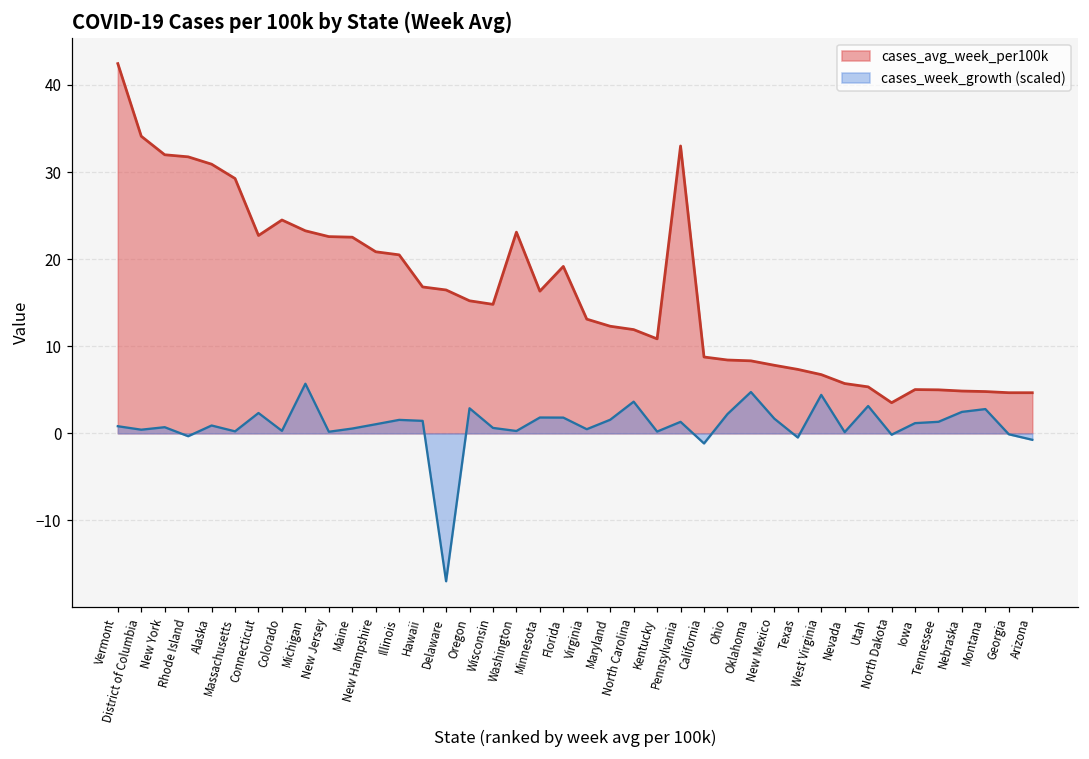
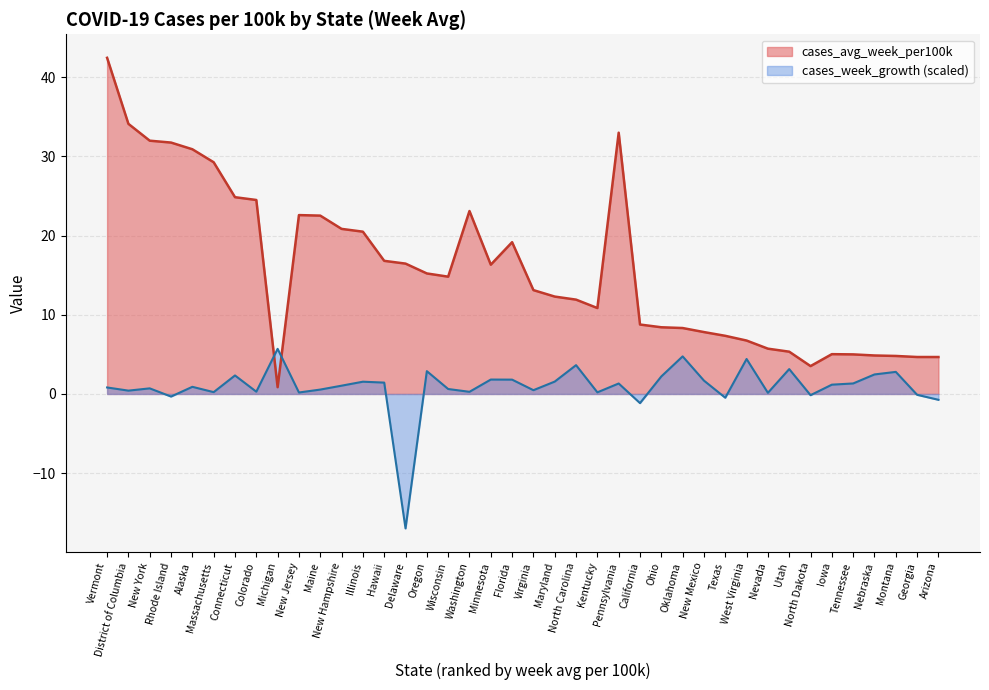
  {
    "cases_avg_week_per100k": {
      "Vermont": 42,
      "District of Columbia": 34,
      "New York": 32,
      "Rhode Island": 32,
      "Alaska": 31,
      "Massachusetts": 29,
-     "Connecticut": 23,
+     "Connecticut": 25,
      "Colorado": 24,
-     "Michigan": 23,
+     "Michigan": 1,
      "New Jersey": 23,
      "Maine": 23,
      "New Hampshire": 21,
      "Illinois": 20,
      "Hawaii": 17,
      "Delaware": 16,
      "Oregon": 15,
      "Wisconsin": 15,
      "Washington": 23,
      "Minnesota": 16,
      "Florida": 19,
      "Virginia": 13,
      "Maryland": 12,
      "North Carolina": 12,
      "Kentucky": 11,
      "Pennsylvania": 33,
      "California": 9,
      "Ohio": 8,
      "Oklahoma": 8,
      "New Mexico": 8,
      "Texas": 7,
      "West Virginia": 7,
      "Nevada": 6,
      "Utah": 5,
      "North Dakota": 4,
      "Iowa": 5,
      "Tennessee": 5,
      "Nebraska": 5,
      "Montana": 5,
      "Georgia": 5,
      "Arizona": 5
    }
  }
